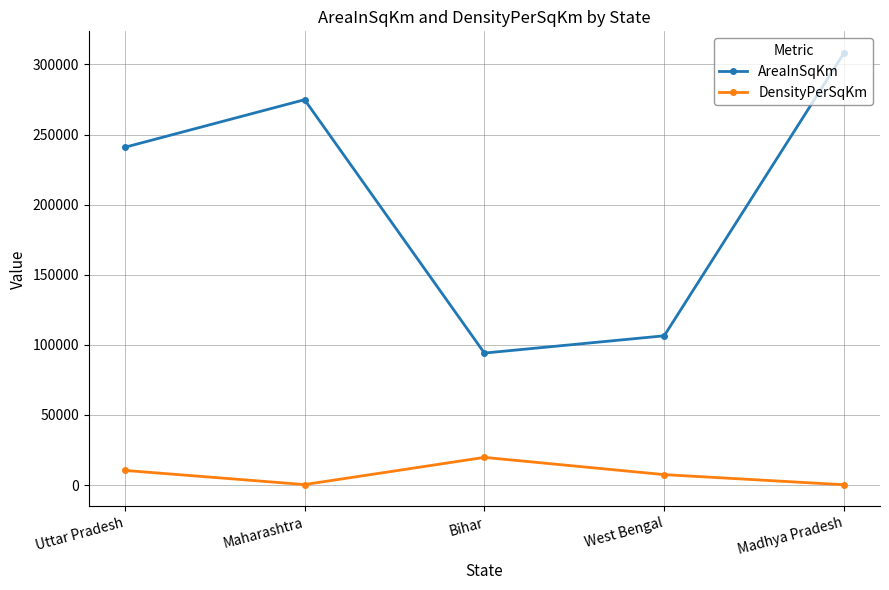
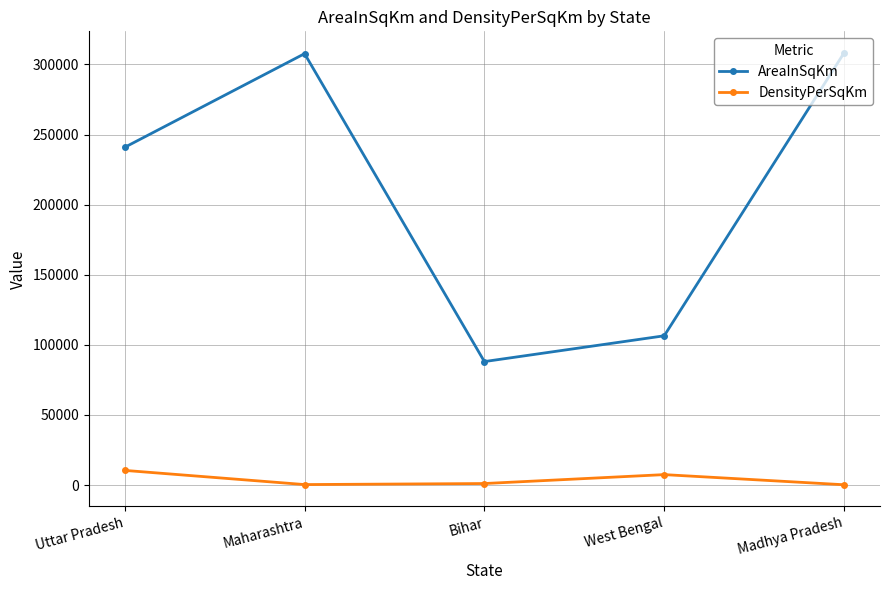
  {
    "AreaInSqKm": {
      "Uttar Pradesh": 241000,
-     "Maharashtra": 275000,
-     "Bihar": 94000,
+     "Maharashtra": 308000,
+     "Bihar": 88000,
      "West Bengal": 106000
    },
    "DensityPerSqKm": {
      "Uttar Pradesh": 10000,
      "Maharashtra": 0,
-     "Bihar": 20000,
+     "Bihar": 1000,
      "West Bengal": 7000,
      "Madhya Pradesh": 0
    }
  }
